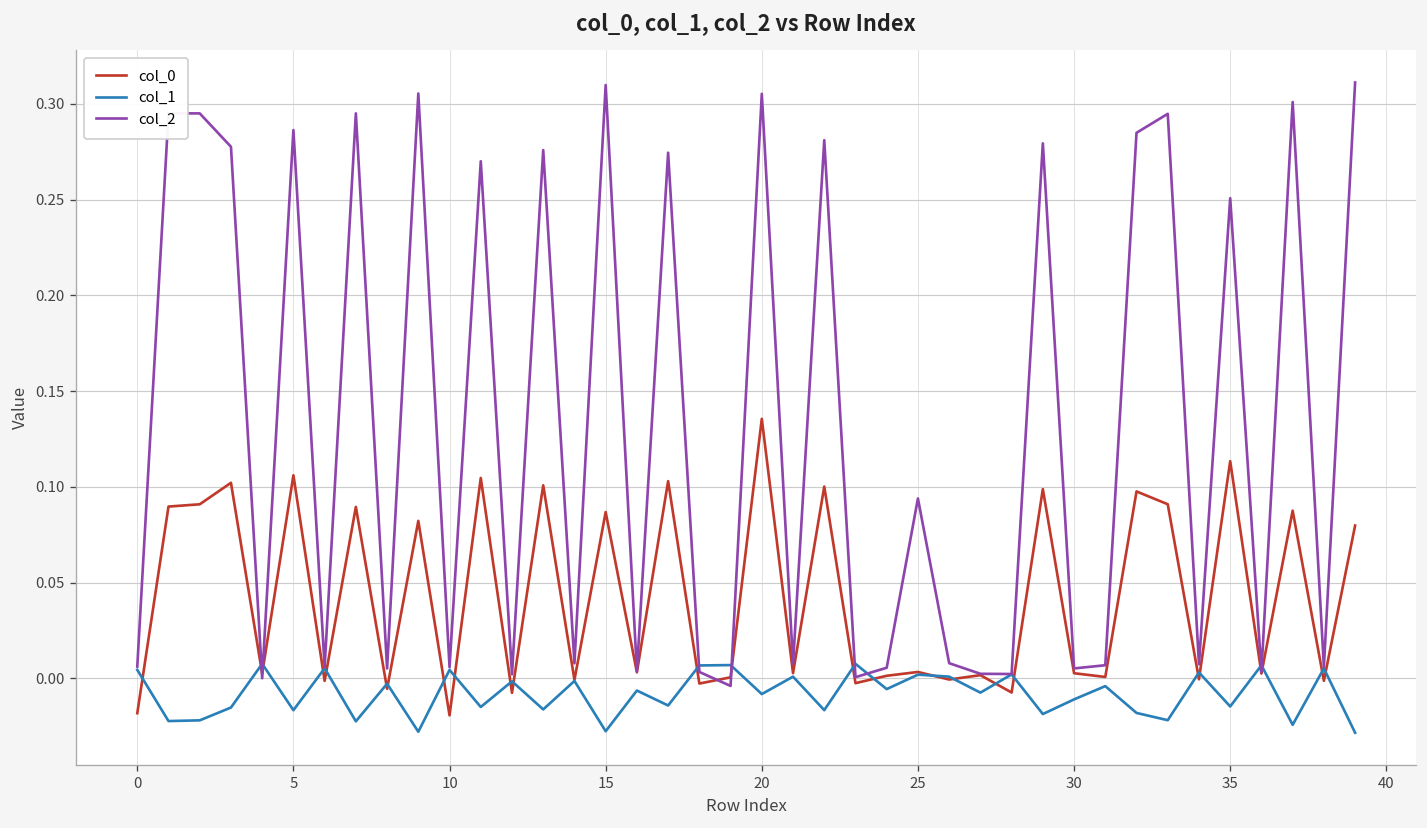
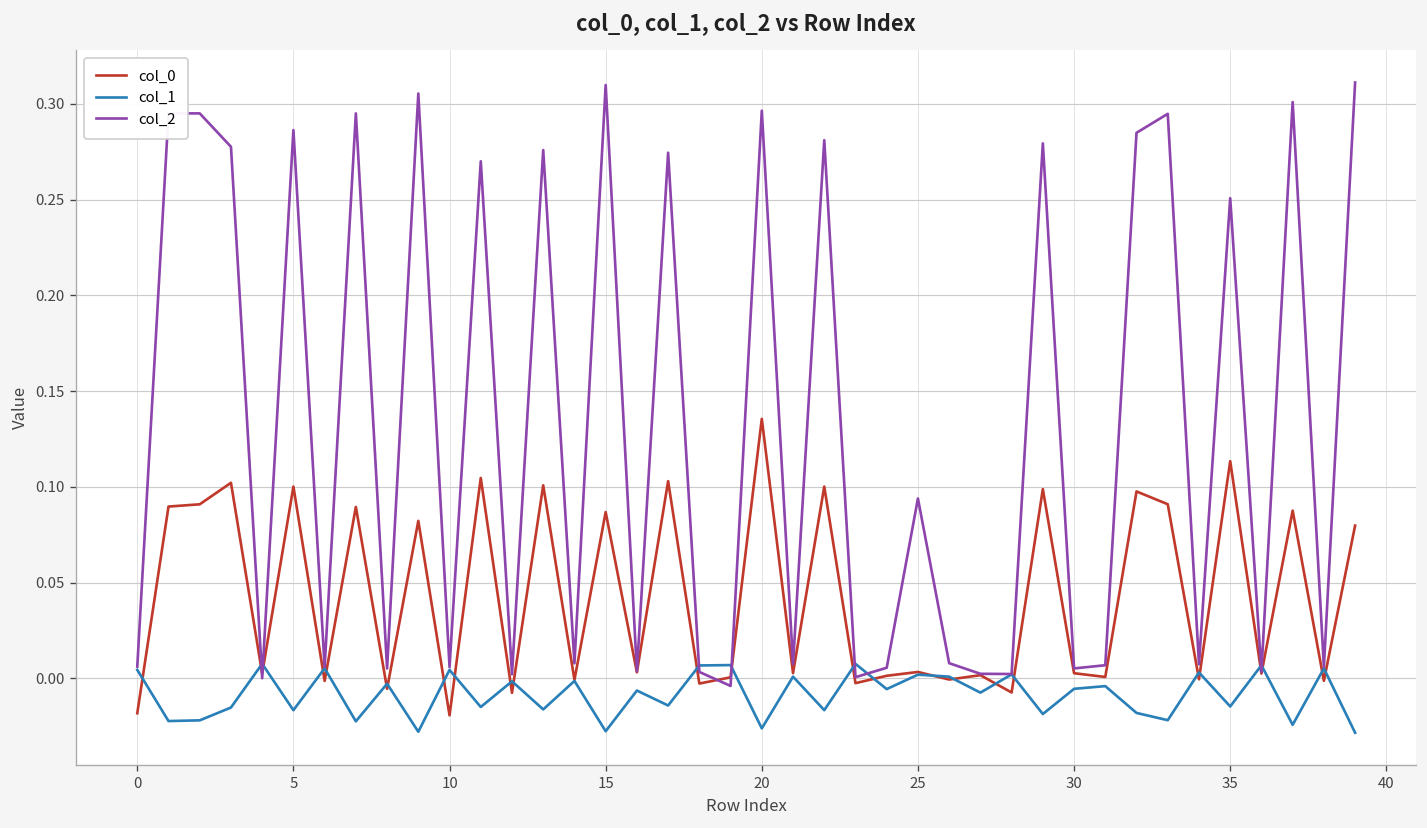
  {
    "col_0": {
      "0": -0.018,
-     "5": 0.106,
+     "5": 0.100,
      "10": -0.019,
      "15": 0.087,
      "20": 0.136,
      "30": 0.003,
      "35": 0.113
    },
    "col_1": {
      "0": 0.004,
      "5": -0.017,
      "15": -0.028,
-     "20": -0.008,
-     "30": -0.011,
+     "20": -0.026,
+     "30": -0.005,
      "35": -0.015
    },
    "col_2": {
      "0": 0.006,
      "5": 0.286,
      "15": 0.310,
-     "20": 0.305,
+     "20": 0.296,
      "25": 0.094,
      "30": 0.005,
      "35": 0.251
    }
  }
